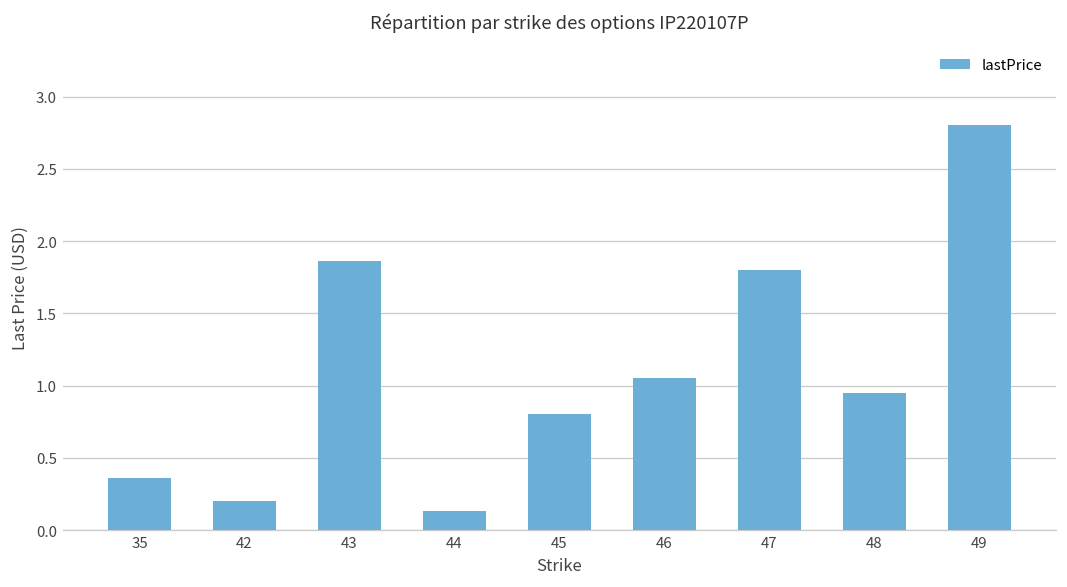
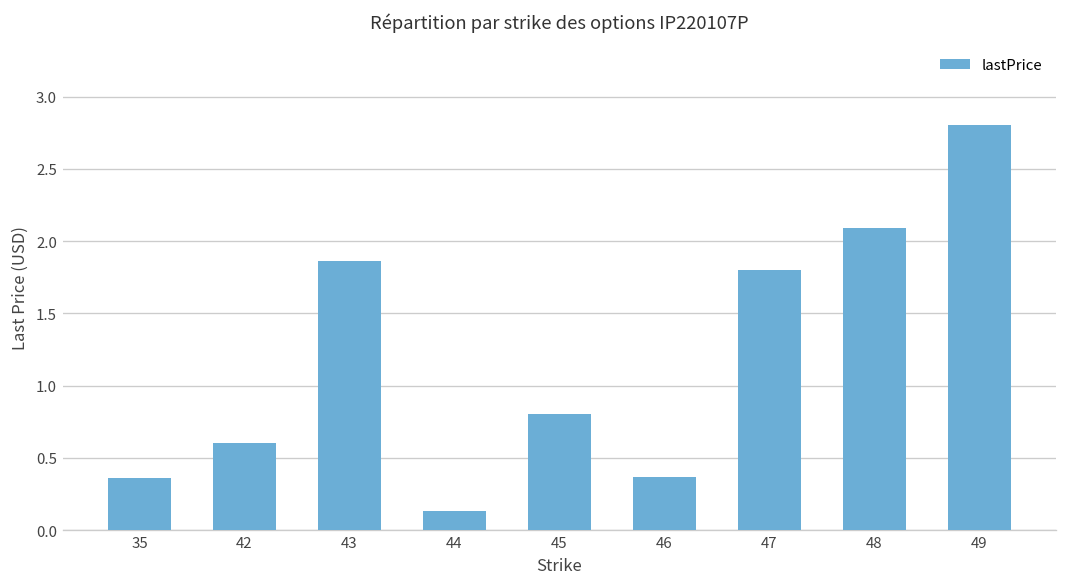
  {
    "35": 0.36,
-   "42": 0.2,
+   "42": 0.6,
    "43": 1.86,
    "44": 0.13,
    "45": 0.80,
-   "46": 1.05,
+   "46": 0.37,
    "47": 1.80,
-   "48": 0.95,
+   "48": 2.09,
    "49": 2.80
  }
